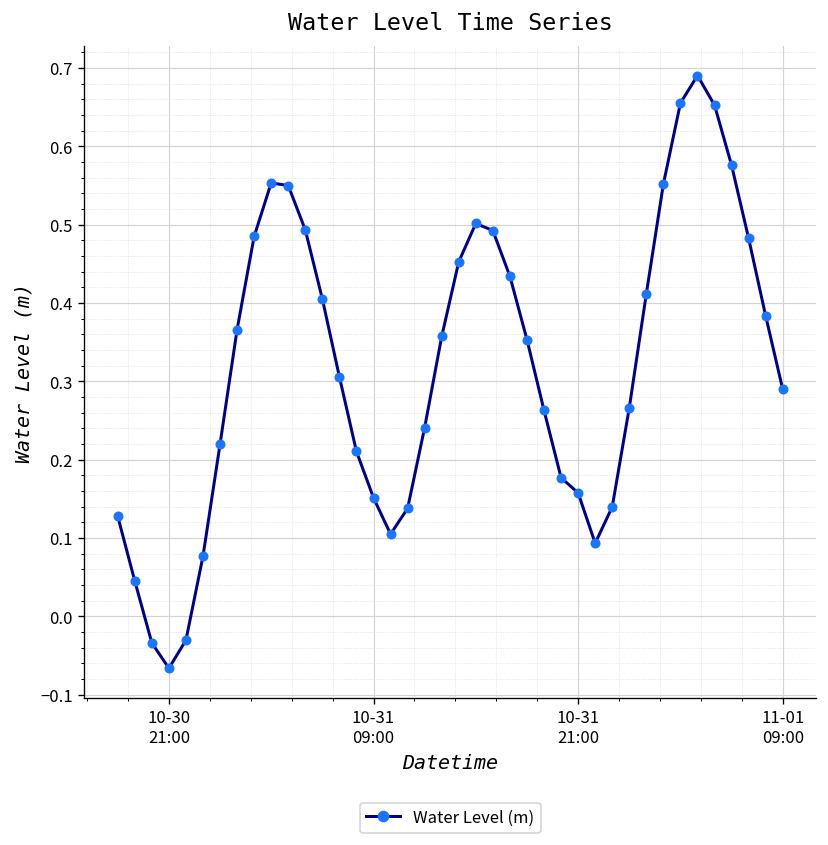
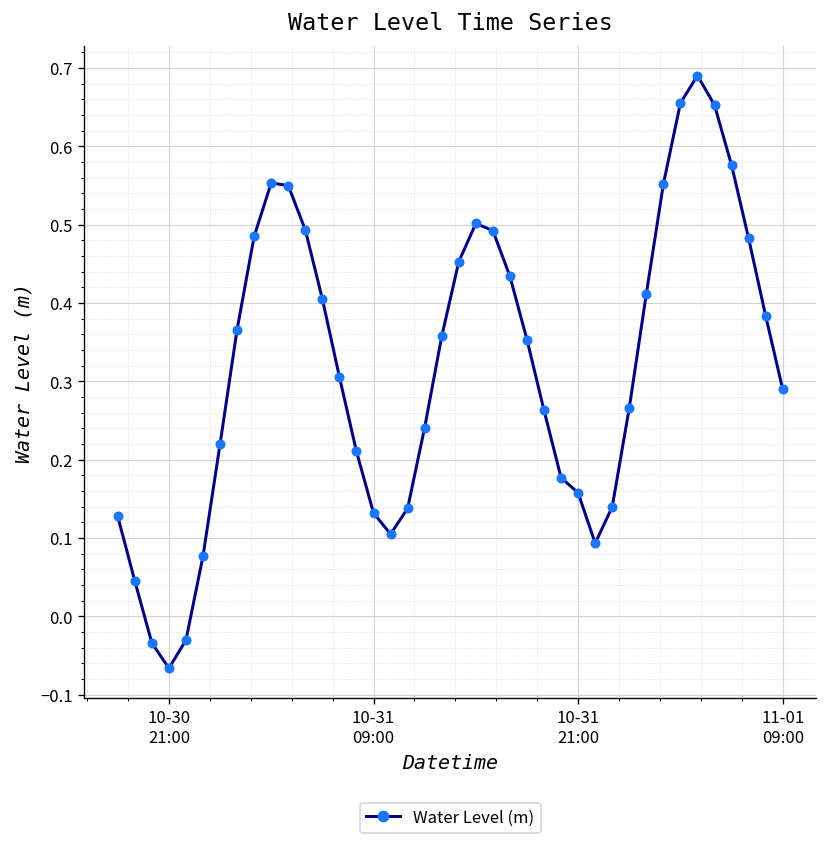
  {
    "10-30 21:00": -0.07,
-   "10-31 09:00": 0.15,
+   "10-31 09:00": 0.13,
    "10-31 21:00": 0.16,
    "11-01 09:00": 0.29
  }
